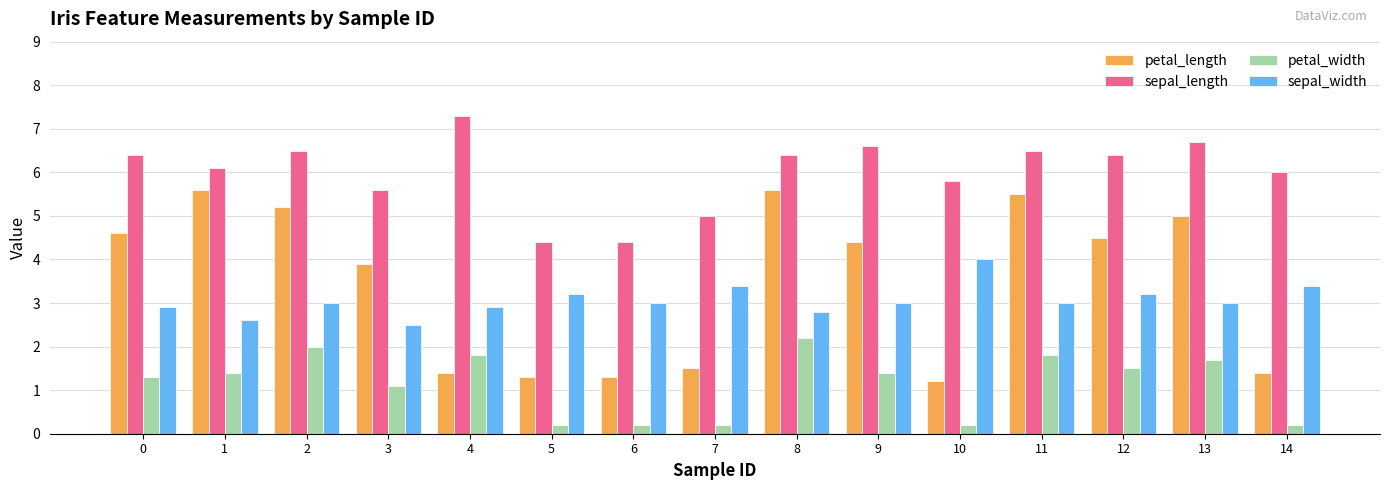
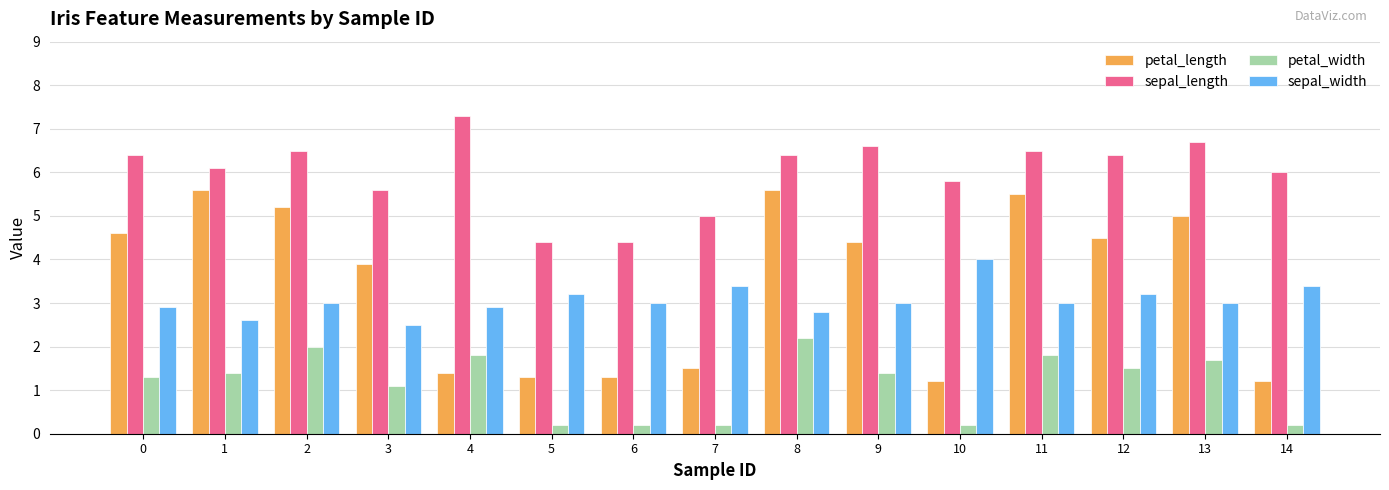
  {
    "petal_length": {
      "0": 4.6,
      "1": 5.6,
      "2": 5.2,
      "3": 3.9,
      "4": 1.4,
      "5": 1.3,
      "6": 1.3,
      "7": 1.5,
      "8": 5.6,
      "9": 4.4,
      "10": 1.2,
      "11": 5.5,
      "12": 4.5,
      "13": 5.0,
-     "14": 1.4
+     "14": 1.2
    },
    "sepal_length": {
      "0": 6.4,
      "1": 6.1,
      "2": 6.5,
      "3": 5.6,
      "4": 7.3,
      "5": 4.4,
      "6": 4.4,
      "7": 5.0,
      "8": 6.4,
      "9": 6.6,
      "10": 5.8,
      "11": 6.5,
      "12": 6.4,
      "13": 6.7,
      "14": 6.0
    },
    "petal_width": {
      "0": 1.3,
      "1": 1.4,
      "2": 2.0,
      "3": 1.1,
      "4": 1.8,
      "5": 0.2,
      "6": 0.2,
      "7": 0.2,
      "8": 2.2,
      "9": 1.4,
      "10": 0.2,
      "11": 1.8,
      "12": 1.5,
      "13": 1.7,
      "14": 0.2
    },
    "sepal_width": {
      "0": 2.9,
      "1": 2.6,
      "2": 3.0,
      "3": 2.5,
      "4": 2.9,
      "5": 3.2,
      "6": 3.0,
      "7": 3.4,
      "8": 2.8,
      "9": 3.0,
      "10": 4.0,
      "11": 3.0,
      "12": 3.2,
      "13": 3.0,
      "14": 3.4
    }
  }
